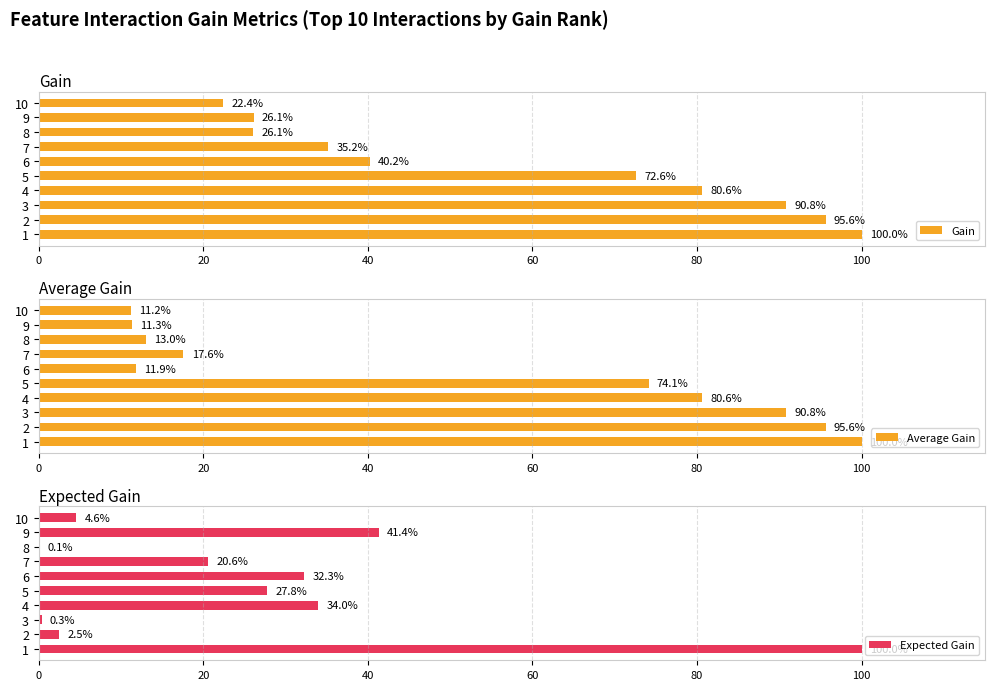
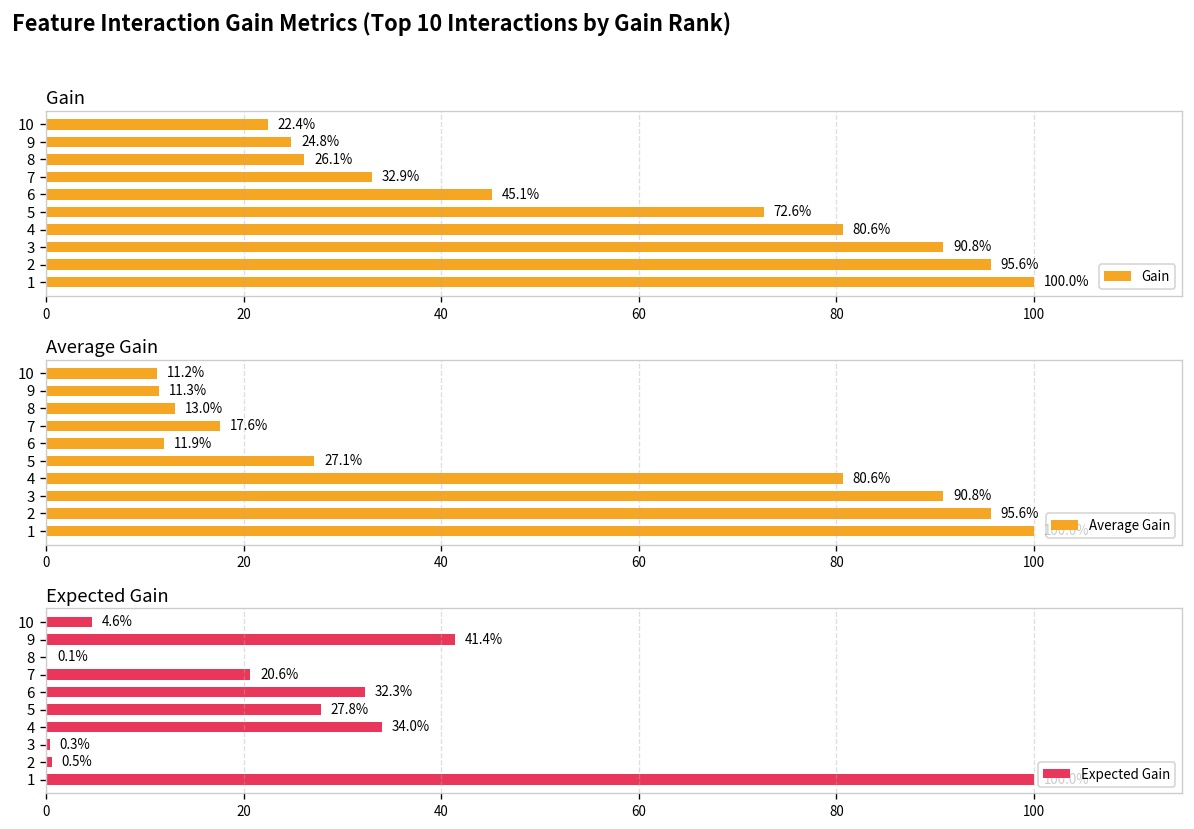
  {
    "Gain": {
      "10": "22.4%",
-     "9": "26.1%",
+     "9": "24.8%",
      "8": "26.1%",
-     "7": "35.2%",
-     "6": "40.2%",
+     "7": "32.9%",
+     "6": "45.1%",
      "5": "72.6%",
      "4": "80.6%",
      "3": "90.8%",
      "2": "95.6%",
      "1": "100.0%"
    },
    "Average Gain": {
      "10": "11.2%",
      "9": "11.3%",
      "8": "13.0%",
      "7": "17.6%",
      "6": "11.9%",
-     "5": "74.1%",
+     "5": "27.1%",
      "4": "80.6%",
      "3": "90.8%",
      "2": "95.6%"
    },
    "Expected Gain": {
      "10": "4.6%",
      "9": "41.4%",
      "8": "0.1%",
      "7": "20.6%",
      "6": "32.3%",
      "5": "27.8%",
      "4": "34.0%",
      "3": "0.3%",
-     "2": "2.5%"
+     "2": "0.5%"
    }
  }
